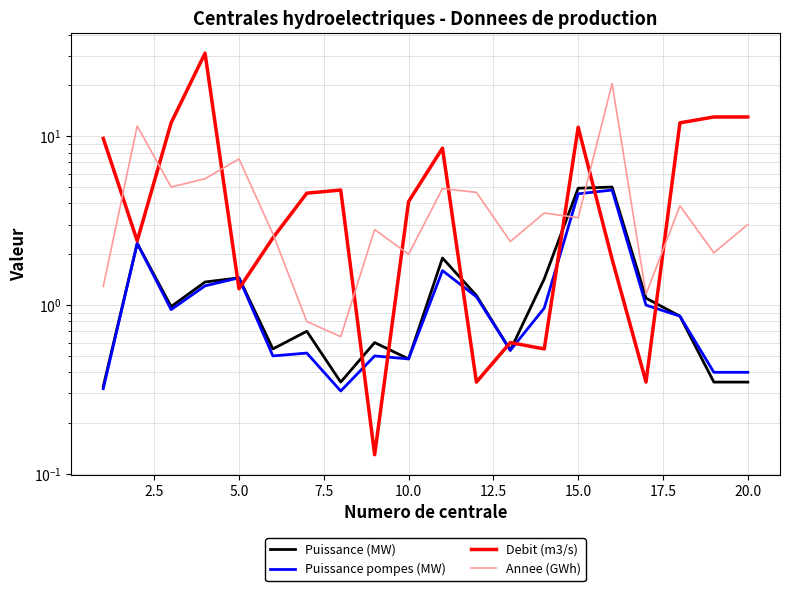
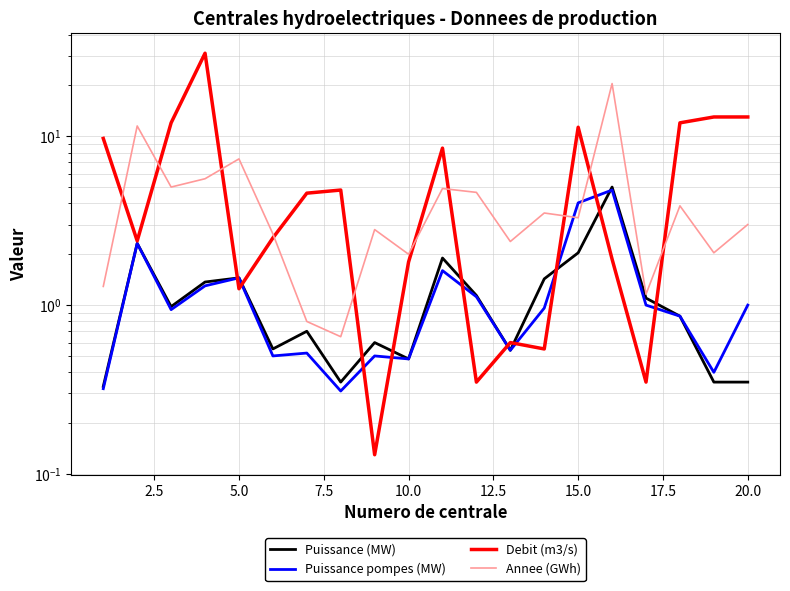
  {
    "Puissance (MW)": {
-     "15.0": 4.9,
+     "15.0": 2.0,
      "20.0": 0.35
    },
    "Puissance pompes (MW)": {
-     "15.0": 4.6,
-     "20.0": 0.4
+     "15.0": 4.0,
+     "20.0": 1.0
    },
    "Debit (m3/s)": {
      "5.0": 1.3,
-     "10.0": 4.1,
+     "10.0": 1.8,
      "15.0": 11,
      "20.0": 13
    },
    "Annee (GWh)": {
      "5.0": 7,
      "10.0": 2.0,
      "15.0": 3.3,
      "20.0": 3.0
    }
  }
